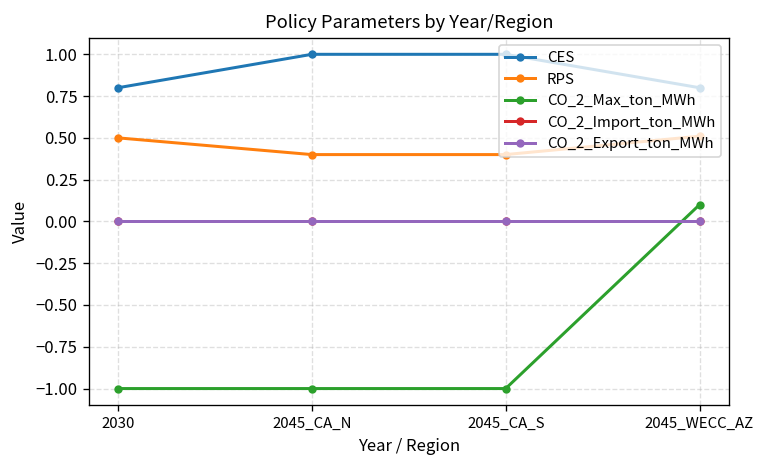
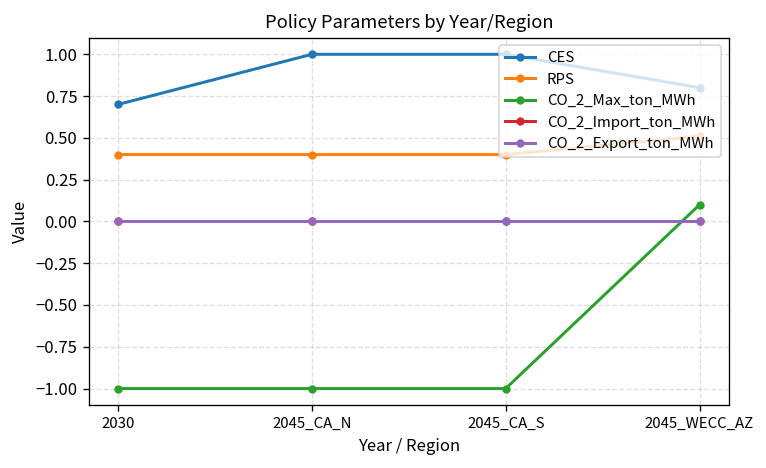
  {
    "CES": {
-     "2030": 0.8,
+     "2030": 0.7,
      "2045_CA_N": 1.0
    },
    "RPS": {
-     "2030": 0.5,
+     "2030": 0.4,
      "2045_CA_N": 0.4
    },
    "CO_2_Max_ton_MWh": {
      "2030": -1.0,
      "2045_CA_N": -1.0,
      "2045_CA_S": -1.0,
      "2045_WECC_AZ": 0.1
    },
    "CO_2_Export_ton_MWh": {
      "2030": 0.0,
      "2045_CA_N": 0.0,
      "2045_CA_S": 0.0,
      "2045_WECC_AZ": 0.0
    }
  }
